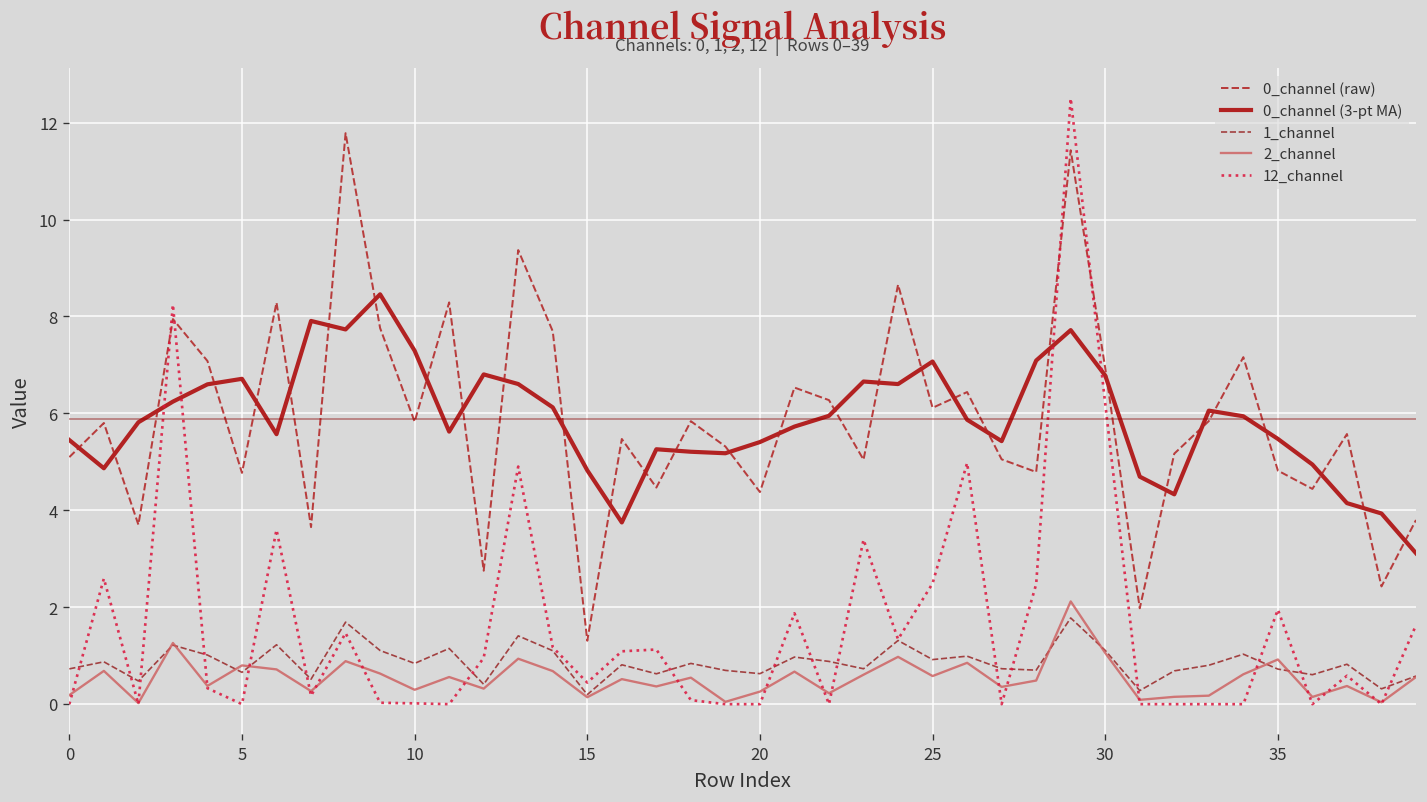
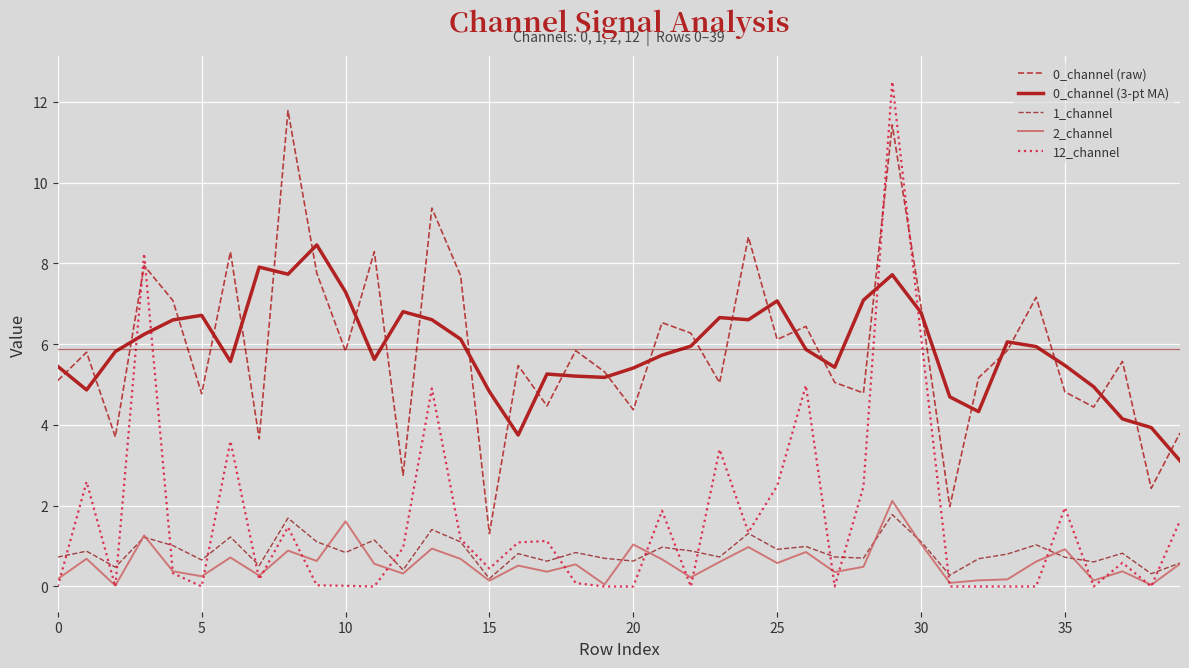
  {
    "2_channel": {
      "0": 0.2,
-     "5": 0.8,
-     "10": 0.3,
-     "20": 0.3,
+     "5": 0.3,
+     "10": 1.6,
+     "20": 1.0,
      "25": 0.6,
      "35": 0.9
    }
  }
